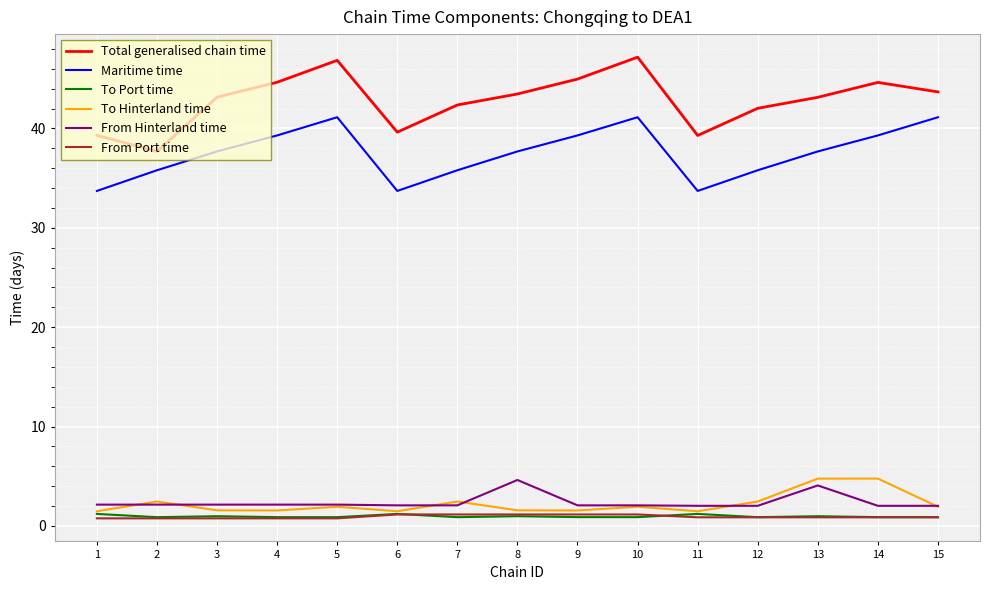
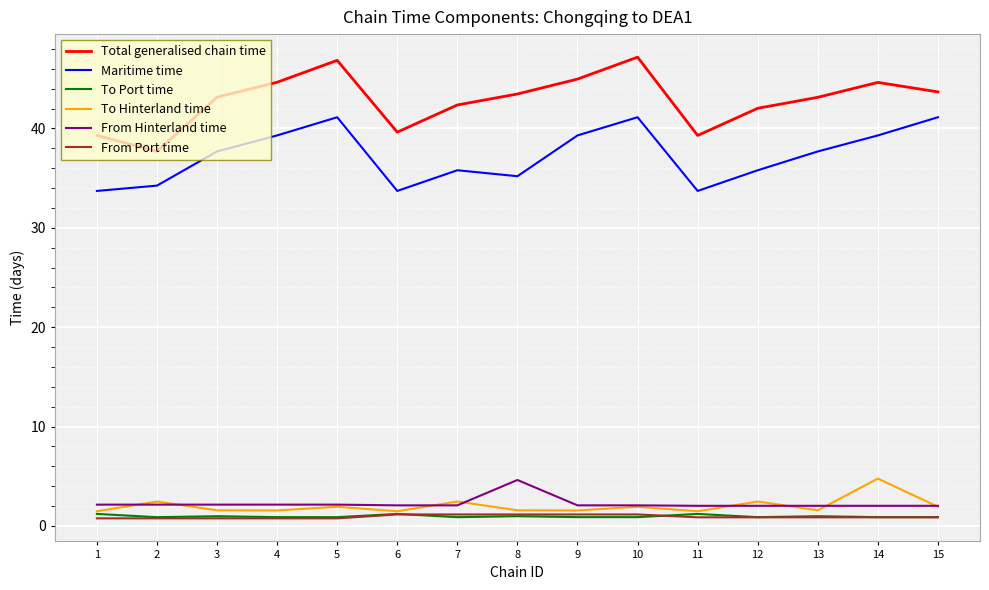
  {
    "Total generalised chain time": {
      "4": 45,
      "5": 47,
      "6": 40,
      "7": 42,
      "8": 43,
      "9": 45,
      "10": 47,
      "11": 39,
      "12": 42,
      "13": 43,
      "14": 45,
      "15": 44
    },
    "Maritime time": {
      "1": 34,
-     "2": 36,
+     "2": 34,
      "4": 39,
      "5": 41,
      "6": 34,
      "7": 36,
-     "8": 38,
+     "8": 35,
      "9": 39,
      "10": 41,
      "11": 34,
      "12": 36,
      "13": 38,
      "14": 39,
      "15": 41
    },
    "To Port time": {
      "1": 1,
      "7": 1,
      "9": 1,
      "10": 1,
      "11": 1
    },
    "To Hinterland time": {
      "1": 1,
      "2": 2,
      "3": 2,
      "4": 2,
      "6": 1,
      "7": 2,
      "8": 2,
      "9": 2,
      "11": 1,
      "12": 2,
-     "13": 5,
+     "13": 2,
      "14": 5
    },
    "From Hinterland time": {
      "1": 2,
      "2": 2,
      "3": 2,
      "4": 2,
      "6": 2,
      "7": 2,
      "8": 5,
      "9": 2,
      "11": 2,
      "12": 2,
-     "13": 4,
+     "13": 2,
      "14": 2
    },
    "From Port time": {
      "1": 1,
      "7": 1,
      "9": 1,
      "10": 1,
      "11": 1
    }
  }
